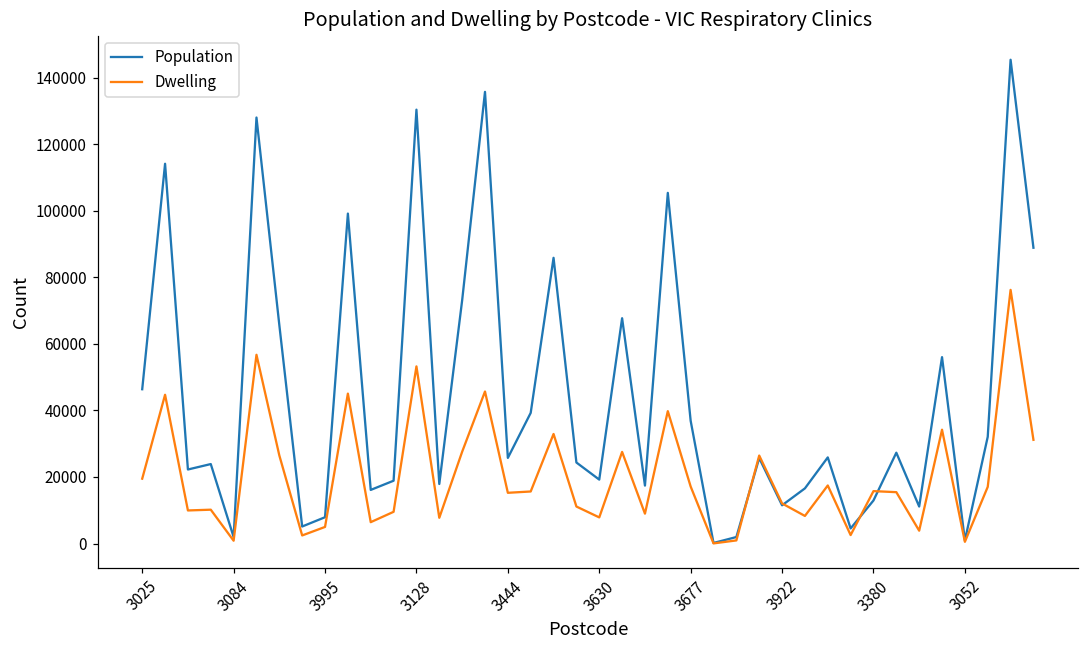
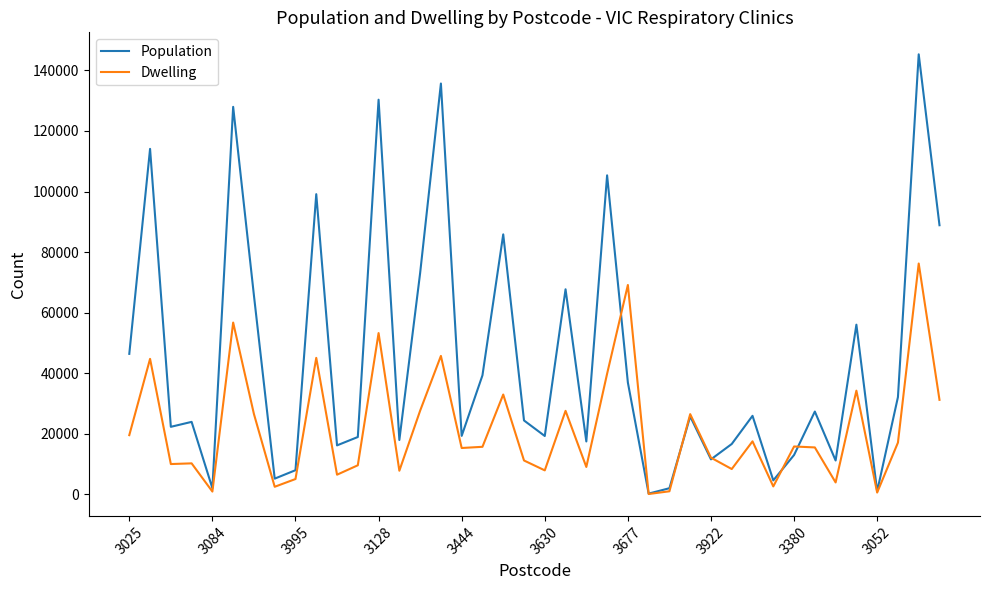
  {
    "Population": {
      "3025": 46000,
      "3084": 2000,
      "3995": 8000,
      "3128": 130000,
-     "3444": 26000,
+     "3444": 19000,
      "3630": 19000,
      "3677": 37000,
      "3380": 13000
    },
    "Dwelling": {
      "3025": 19000,
      "3084": 1000,
      "3995": 5000,
      "3128": 53000,
      "3444": 15000,
      "3630": 8000,
-     "3677": 17000,
+     "3677": 69000,
      "3380": 16000
    }
  }
